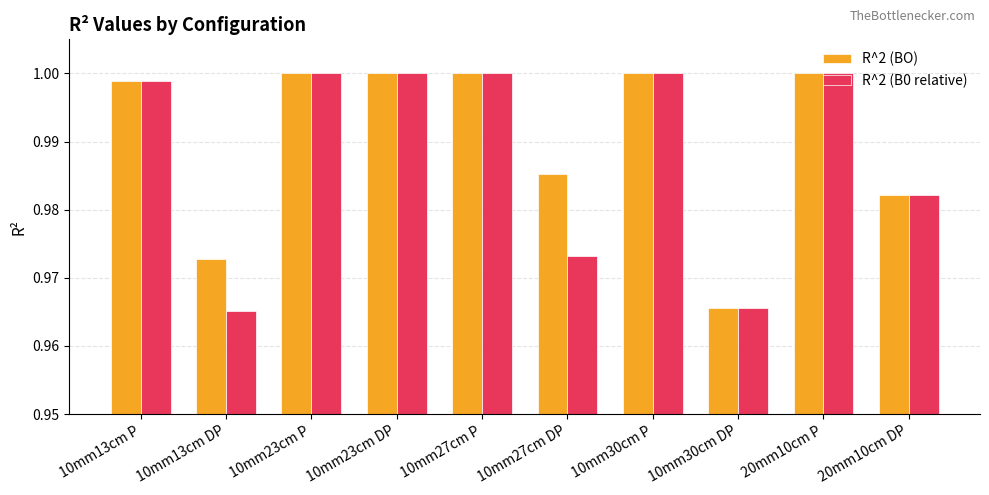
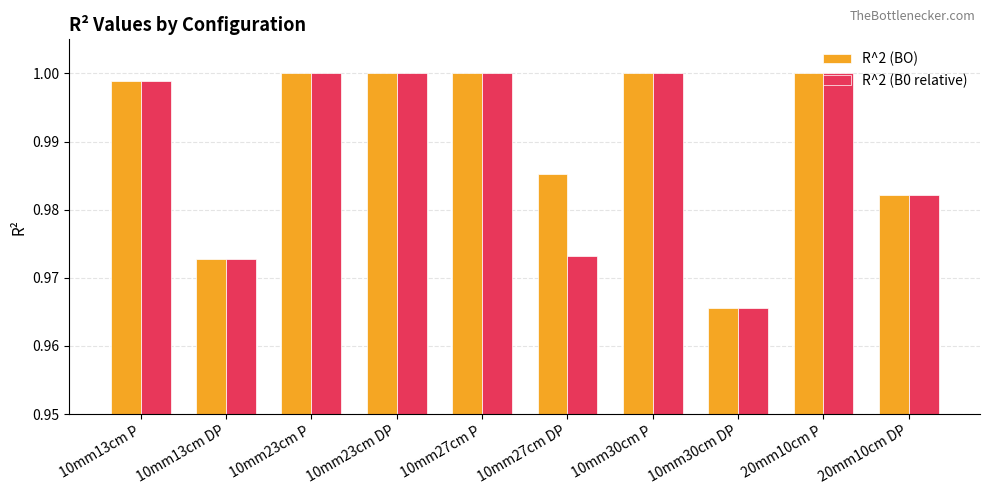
  {
    "R^2 (BO)": {
      "10mm13cm P": 0.999,
      "10mm13cm DP": 0.973,
      "10mm23cm P": 1.000,
      "10mm23cm DP": 1.000,
      "10mm27cm P": 1.000,
      "10mm27cm DP": 0.985,
      "10mm30cm P": 1.000,
      "10mm30cm DP": 0.966,
      "20mm10cm P": 1.000,
      "20mm10cm DP": 0.982
    },
    "R^2 (B0 relative)": {
      "10mm13cm P": 0.999,
-     "10mm13cm DP": 0.965,
+     "10mm13cm DP": 0.973,
      "10mm23cm P": 1.000,
      "10mm23cm DP": 1.000,
      "10mm27cm P": 1.000,
      "10mm27cm DP": 0.973,
      "10mm30cm P": 1.000,
      "10mm30cm DP": 0.966,
      "20mm10cm P": 1.000,
      "20mm10cm DP": 0.982
    }
  }
